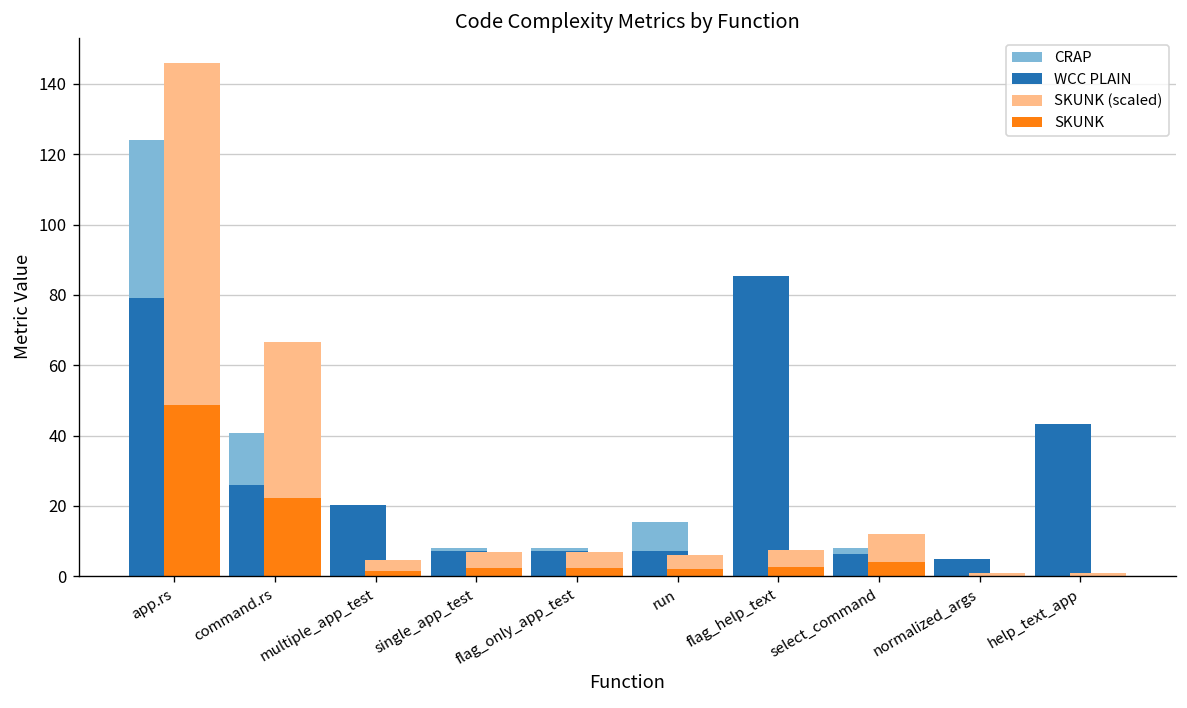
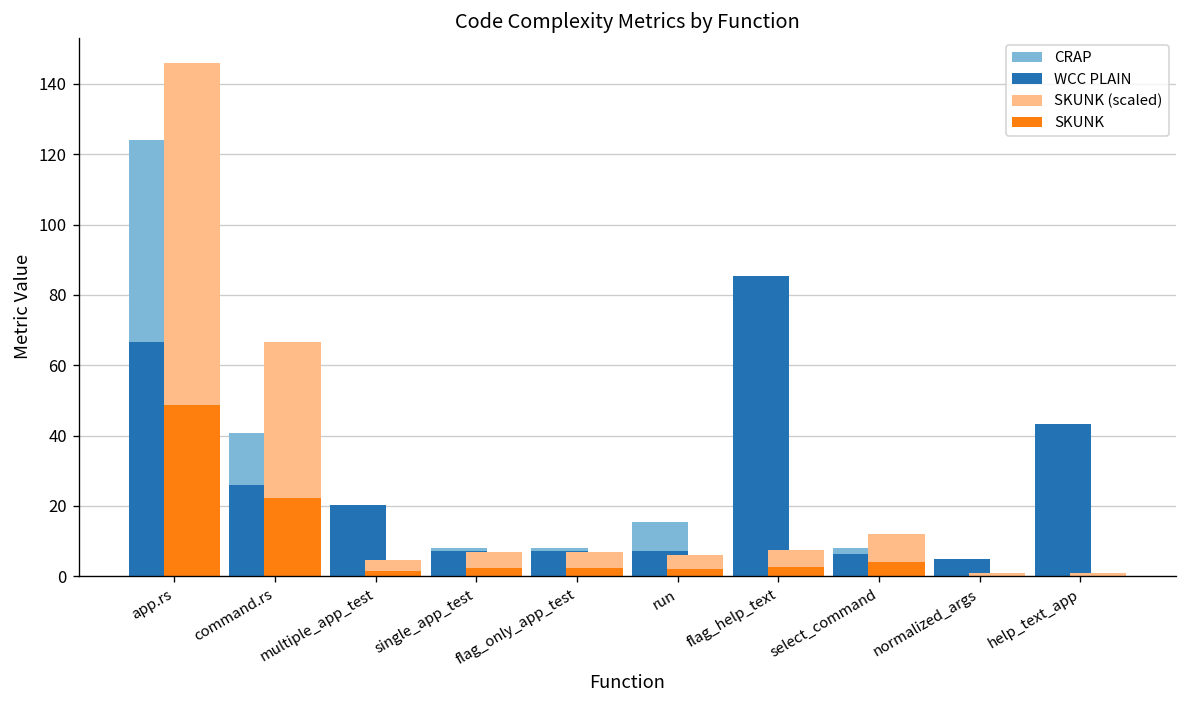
  {
    "CRAP": {
      "app.rs": 124,
      "command.rs": 41,
      "single_app_test": 8,
      "flag_only_app_test": 8,
      "run": 16,
      "select_command": 8,
      "normalized_args": 5
    },
    "WCC PLAIN": {
-     "app.rs": 79,
+     "app.rs": 67,
      "multiple_app_test": 20,
      "flag_help_text": 85,
      "normalized_args": 5,
      "help_text_app": 43
    },
    "SKUNK (scaled)": {
      "app.rs": 146,
      "command.rs": 67,
      "multiple_app_test": 5,
      "single_app_test": 7,
      "flag_only_app_test": 7,
      "run": 6,
      "flag_help_text": 8,
      "select_command": 12,
      "normalized_args": 1,
      "help_text_app": 1
    },
    "SKUNK": {
      "normalized_args": 0,
      "help_text_app": 0
    }
  }
